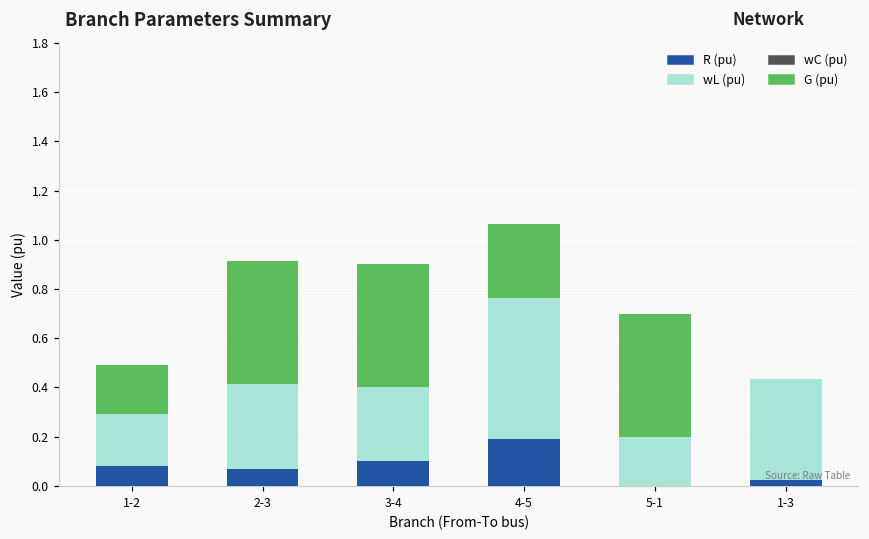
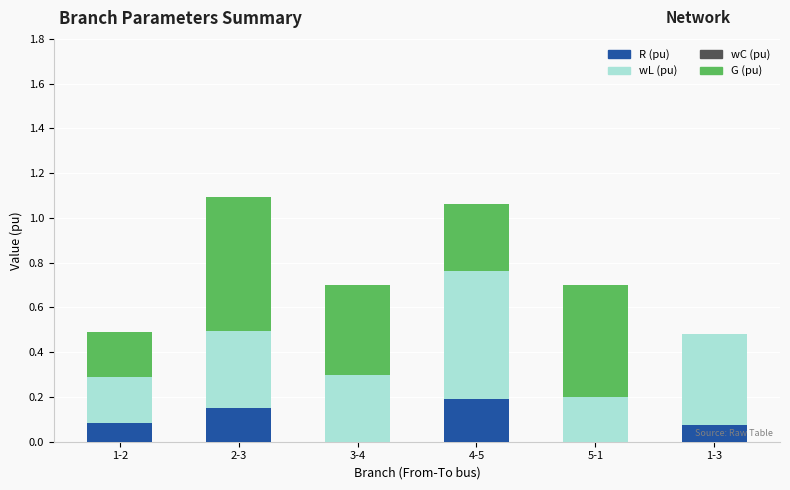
  {
    "R (pu)": {
      "1-2": 0.08,
-     "2-3": 0.07,
-     "3-4": 0.1,
+     "2-3": 0.15,
+     "3-4": 0.0,
      "4-5": 0.19,
      "5-1": 0.00,
-     "1-3": 0.02
+     "1-3": 0.07
    },
    "G (pu)": {
      "1-2": 0.2,
-     "2-3": 0.5,
-     "3-4": 0.5,
+     "2-3": 0.6,
+     "3-4": 0.4,
      "4-5": 0.3,
      "5-1": 0.5,
      "1-3": 0.0
    }
  }
